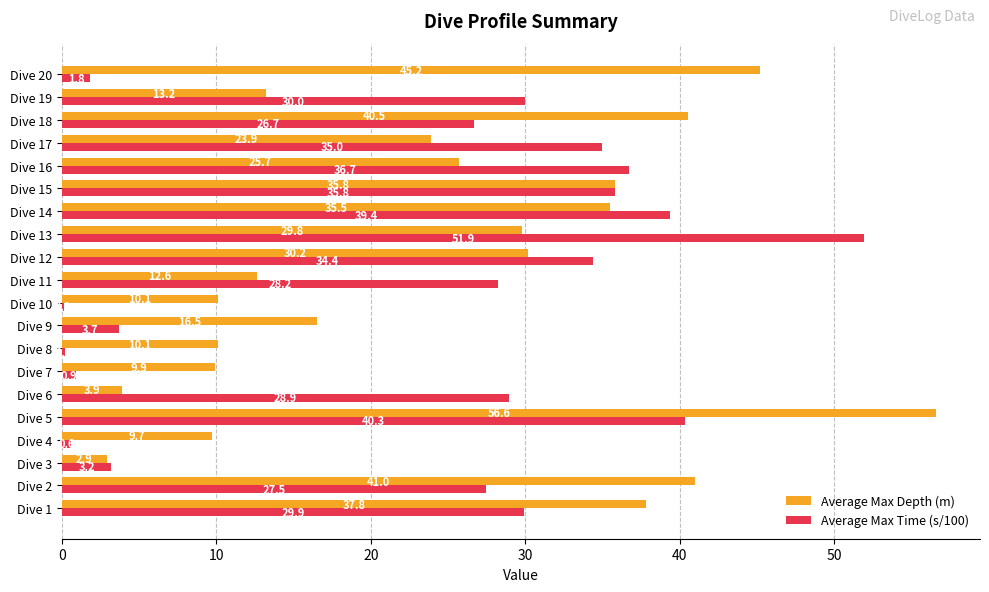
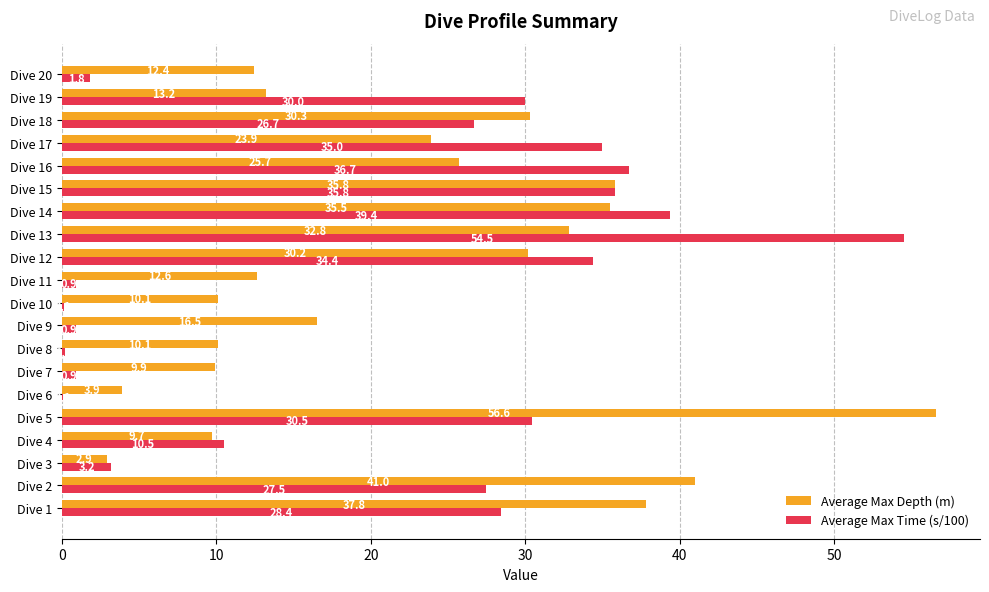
  {
    "Average Max Depth (m)": {
-     "Dive 20": 45.2,
+     "Dive 20": 12.4,
      "Dive 19": 13.2,
-     "Dive 18": 40.5,
+     "Dive 18": 30.3,
      "Dive 17": 23.9,
      "Dive 16": 25.7,
      "Dive 14": 35.5,
-     "Dive 13": 29.8,
+     "Dive 13": 32.8,
      "Dive 12": 30.2,
      "Dive 11": 12.6,
      "Dive 10": 10.1,
      "Dive 6": 3.9,
      "Dive 5": 56.6,
      "Dive 2": 41.0,
      "Dive 1": 37.8
    },
    "Average Max Time (s/100)": {
      "Dive 20": 1.8,
      "Dive 18": 26.7,
      "Dive 17": 35.0,
      "Dive 16": 36.7,
      "Dive 14": 39.4,
-     "Dive 13": 51.9,
+     "Dive 13": 54.5,
      "Dive 12": 34.4,
-     "Dive 11": 28.2,
-     "Dive 9": 3.7,
+     "Dive 11": 0.9,
+     "Dive 9": 0.9,
      "Dive 7": 0.9,
-     "Dive 6": 28.9,
-     "Dive 5": 40.3,
-     "Dive 4": 0.6,
+     "Dive 6": 0.1,
+     "Dive 5": 30.5,
+     "Dive 4": 10.5,
      "Dive 2": 27.5,
-     "Dive 1": 29.9
+     "Dive 1": 28.4
    }
  }
